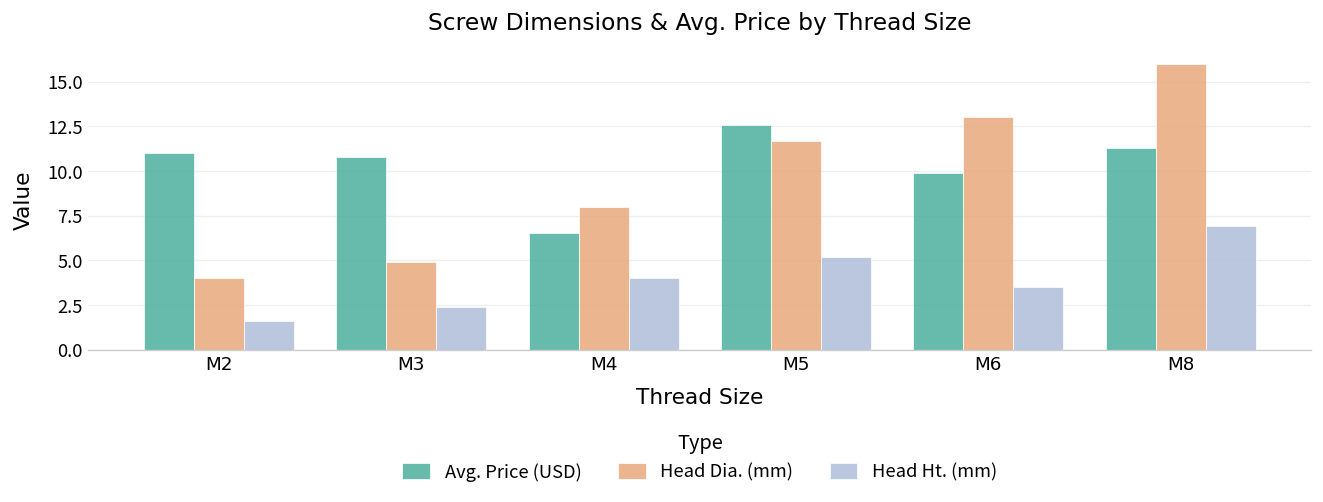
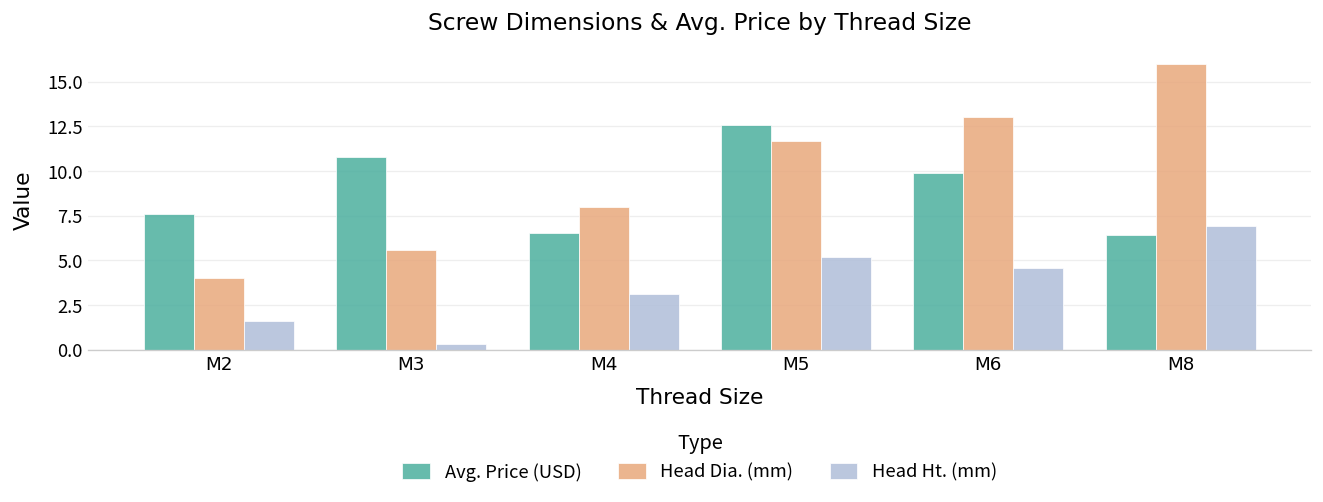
  {
    "Avg. Price (USD)": {
-     "M2": 11.0,
+     "M2": 7.6,
      "M3": 10.8,
      "M4": 6.5,
      "M5": 12.6,
      "M6": 9.9,
-     "M8": 11.3
+     "M8": 6.4
    },
    "Head Dia. (mm)": {
      "M2": 4.0,
-     "M3": 4.9,
+     "M3": 5.6,
      "M4": 8.0,
      "M5": 11.7,
      "M6": 13.0,
      "M8": 16.0
    },
    "Head Ht. (mm)": {
      "M2": 1.6,
-     "M3": 2.4,
-     "M4": 4.0,
+     "M3": 0.3,
+     "M4": 3.1,
      "M5": 5.2,
-     "M6": 3.5,
+     "M6": 4.6,
      "M8": 6.9
    }
  }
